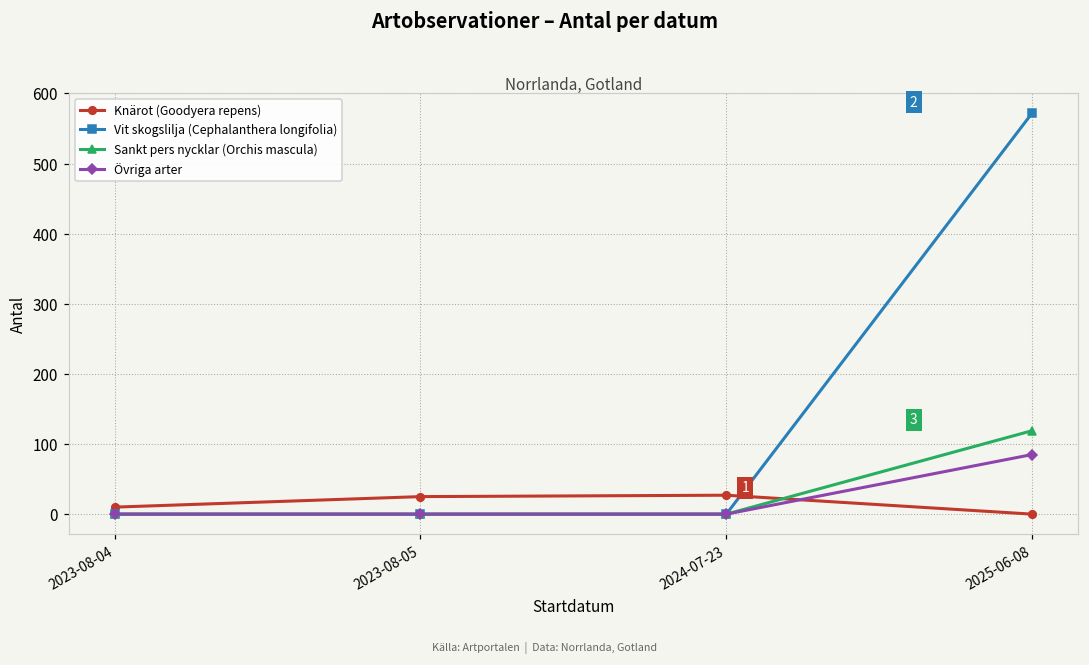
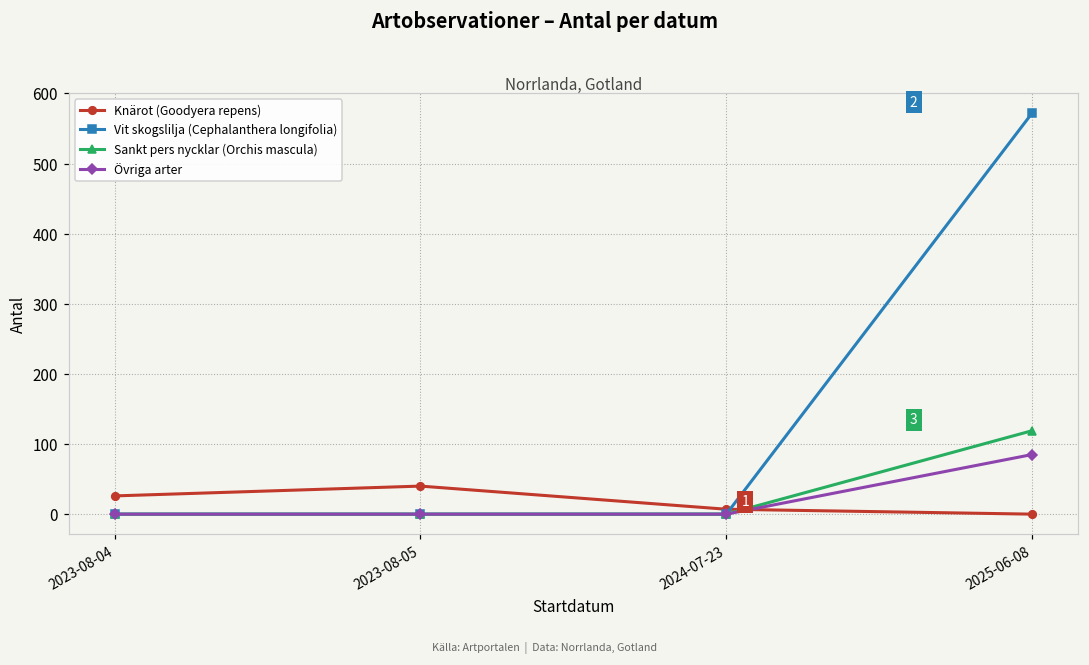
  {
    "Knärot (Goodyera repens)": {
-     "2023-08-04": 10,
-     "2023-08-05": 30,
-     "2024-07-23": 30,
+     "2023-08-04": 30,
+     "2023-08-05": 40,
+     "2024-07-23": 10,
      "2025-06-08": 0
    },
    "Vit skogslilja (Cephalanthera longifolia)": {
      "2025-06-08": 570
    },
    "Sankt pers nycklar (Orchis mascula)": {
      "2025-06-08": 120
    },
    "Övriga arter": {
      "2025-06-08": 90
    }
  }
